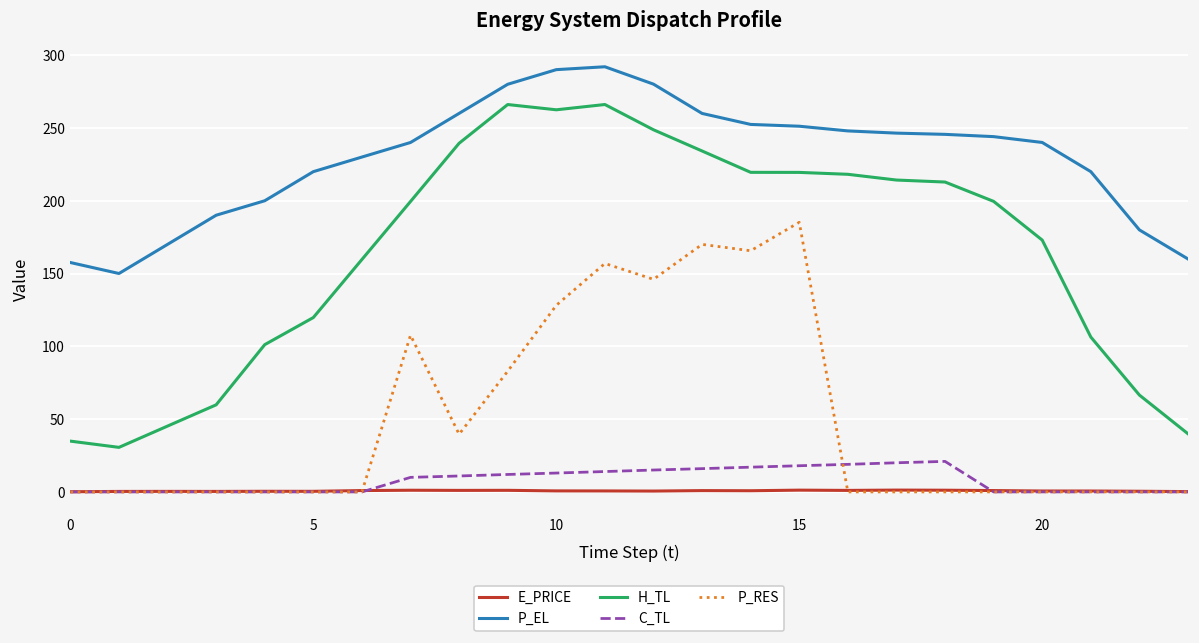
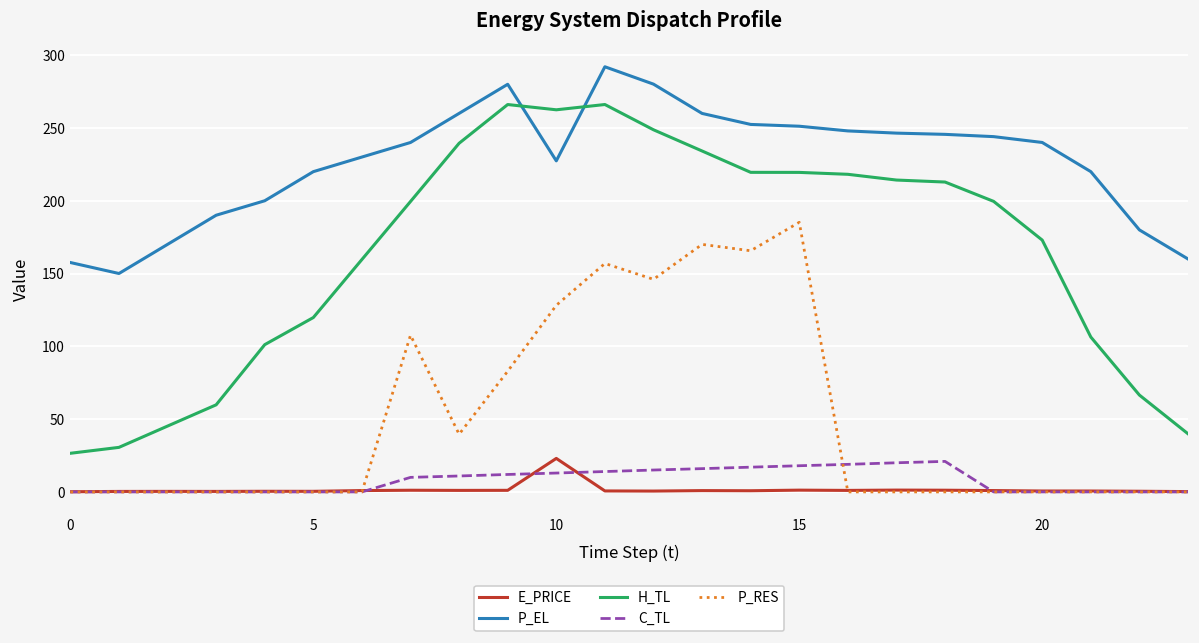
  {
    "E_PRICE": {
-     "10": 1,
+     "10": 23,
      "15": 1
    },
    "P_EL": {
      "0": 158,
      "5": 220,
-     "10": 290,
+     "10": 227,
      "15": 251,
      "20": 240
    },
    "H_TL": {
-     "0": 35,
+     "0": 27,
      "5": 120,
      "10": 262,
      "15": 219,
      "20": 173
    },
    "C_TL": {
      "10": 13,
      "15": 18
    },
    "P_RES": {
      "10": 128,
      "15": 185
    }
  }
